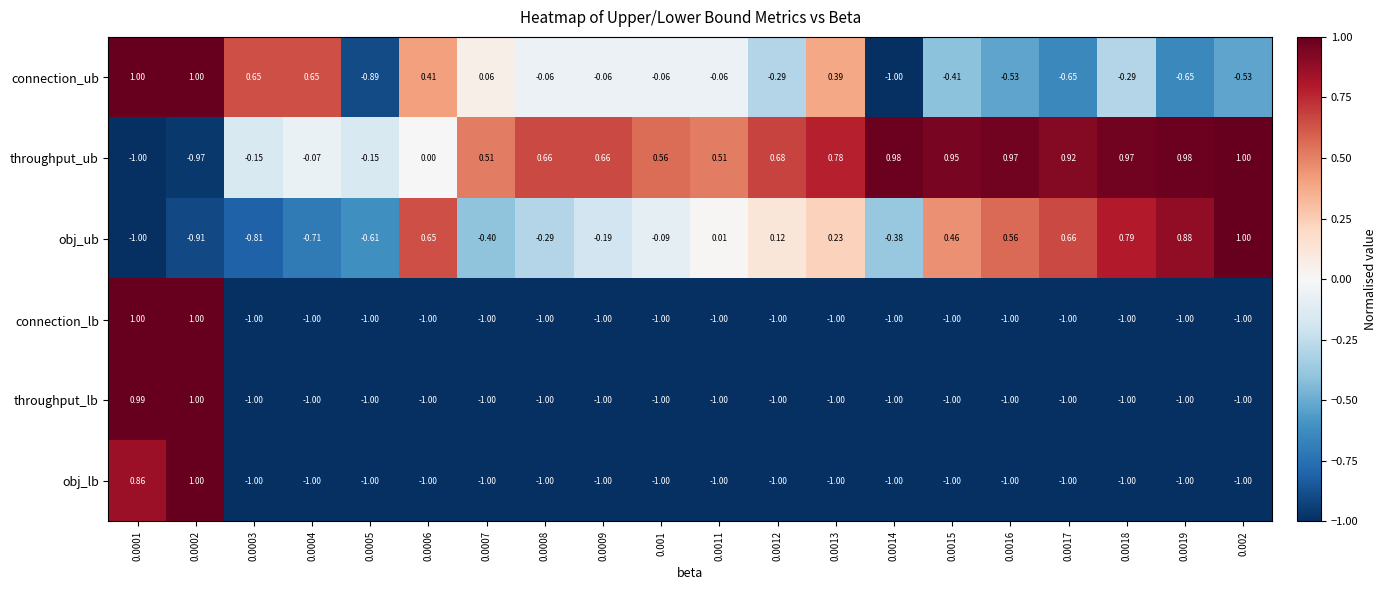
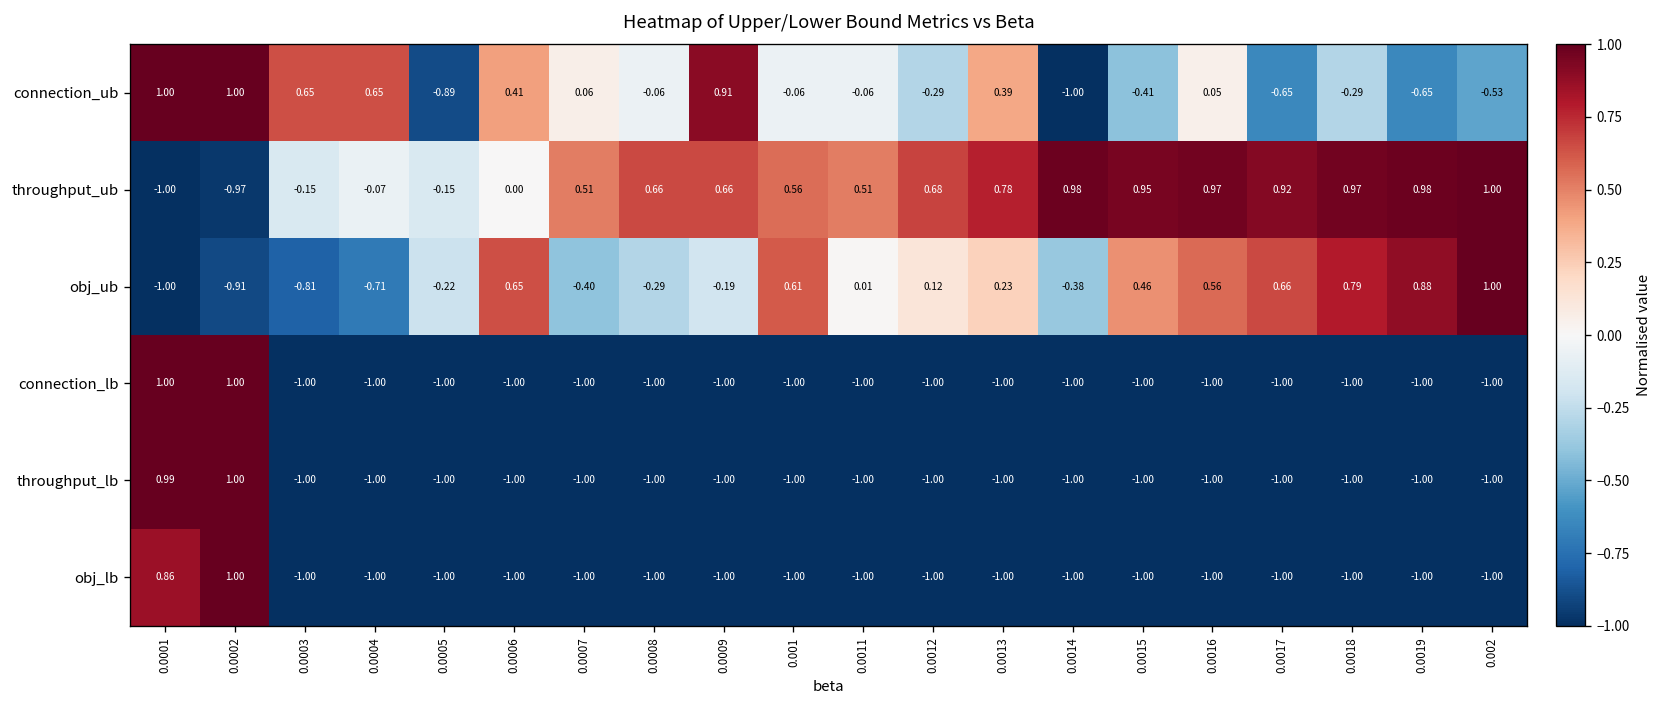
  {
    "connection_ub": {
      "0.0001": 1.00,
      "0.0002": 1.00,
      "0.0003": 0.65,
      "0.0004": 0.65,
      "0.0005": -0.89,
      "0.0006": 0.41,
      "0.0007": 0.06,
      "0.0008": -0.06,
-     "0.0009": -0.06,
+     "0.0009": 0.91,
      "0.001": -0.06,
      "0.0011": -0.06,
      "0.0012": -0.29,
      "0.0013": 0.39,
      "0.0014": -1.00,
      "0.0015": -0.41,
-     "0.0016": -0.53,
+     "0.0016": 0.05,
      "0.0017": -0.65,
      "0.0018": -0.29,
      "0.0019": -0.65,
      "0.002": -0.53
    },
    "throughput_ub": {
      "0.0001": -1.00,
      "0.0002": -0.97,
      "0.0003": -0.15,
      "0.0004": -0.07,
      "0.0005": -0.15,
      "0.0006": 0.00,
      "0.0007": 0.51,
      "0.0008": 0.66,
      "0.0009": 0.66,
      "0.001": 0.56,
      "0.0011": 0.51,
      "0.0012": 0.68,
      "0.0013": 0.78,
      "0.0014": 0.98,
      "0.0015": 0.95,
      "0.0016": 0.97,
      "0.0017": 0.92,
      "0.0018": 0.97,
      "0.0019": 0.98,
      "0.002": 1.00
    },
    "obj_ub": {
      "0.0001": -1.00,
      "0.0002": -0.91,
      "0.0003": -0.81,
      "0.0004": -0.71,
-     "0.0005": -0.61,
+     "0.0005": -0.22,
      "0.0006": 0.65,
      "0.0007": -0.40,
      "0.0008": -0.29,
      "0.0009": -0.19,
-     "0.001": -0.09,
+     "0.001": 0.61,
      "0.0011": 0.01,
      "0.0012": 0.12,
      "0.0013": 0.23,
      "0.0014": -0.38,
      "0.0015": 0.46,
      "0.0016": 0.56,
      "0.0017": 0.66,
      "0.0018": 0.79,
      "0.0019": 0.88,
      "0.002": 1.00
    },
    "connection_lb": {
      "0.0001": 1.00,
      "0.0002": 1.00,
      "0.0003": -1.00,
      "0.0004": -1.00,
      "0.0005": -1.00,
      "0.0006": -1.00,
      "0.0007": -1.00,
      "0.0008": -1.00,
      "0.0009": -1.00,
      "0.001": -1.00,
      "0.0011": -1.00,
      "0.0012": -1.00,
      "0.0013": -1.00,
      "0.0014": -1.00,
      "0.0015": -1.00,
      "0.0016": -1.00,
      "0.0017": -1.00,
      "0.0018": -1.00,
      "0.0019": -1.00,
      "0.002": -1.00
    },
    "throughput_lb": {
      "0.0001": 0.99,
      "0.0002": 1.00,
      "0.0003": -1.00,
      "0.0004": -1.00,
      "0.0005": -1.00,
      "0.0006": -1.00,
      "0.0007": -1.00,
      "0.0008": -1.00,
      "0.0009": -1.00,
      "0.001": -1.00,
      "0.0011": -1.00,
      "0.0012": -1.00,
      "0.0013": -1.00,
      "0.0014": -1.00,
      "0.0015": -1.00,
      "0.0016": -1.00,
      "0.0017": -1.00,
      "0.0018": -1.00,
      "0.0019": -1.00,
      "0.002": -1.00
    },
    "obj_lb": {
      "0.0001": 0.86,
      "0.0002": 1.00,
      "0.0003": -1.00,
      "0.0004": -1.00,
      "0.0005": -1.00,
      "0.0006": -1.00,
      "0.0007": -1.00,
      "0.0008": -1.00,
      "0.0009": -1.00,
      "0.001": -1.00,
      "0.0011": -1.00,
      "0.0012": -1.00,
      "0.0013": -1.00,
      "0.0014": -1.00,
      "0.0015": -1.00,
      "0.0016": -1.00,
      "0.0017": -1.00,
      "0.0018": -1.00,
      "0.0019": -1.00,
      "0.002": -1.00
    }
  }
